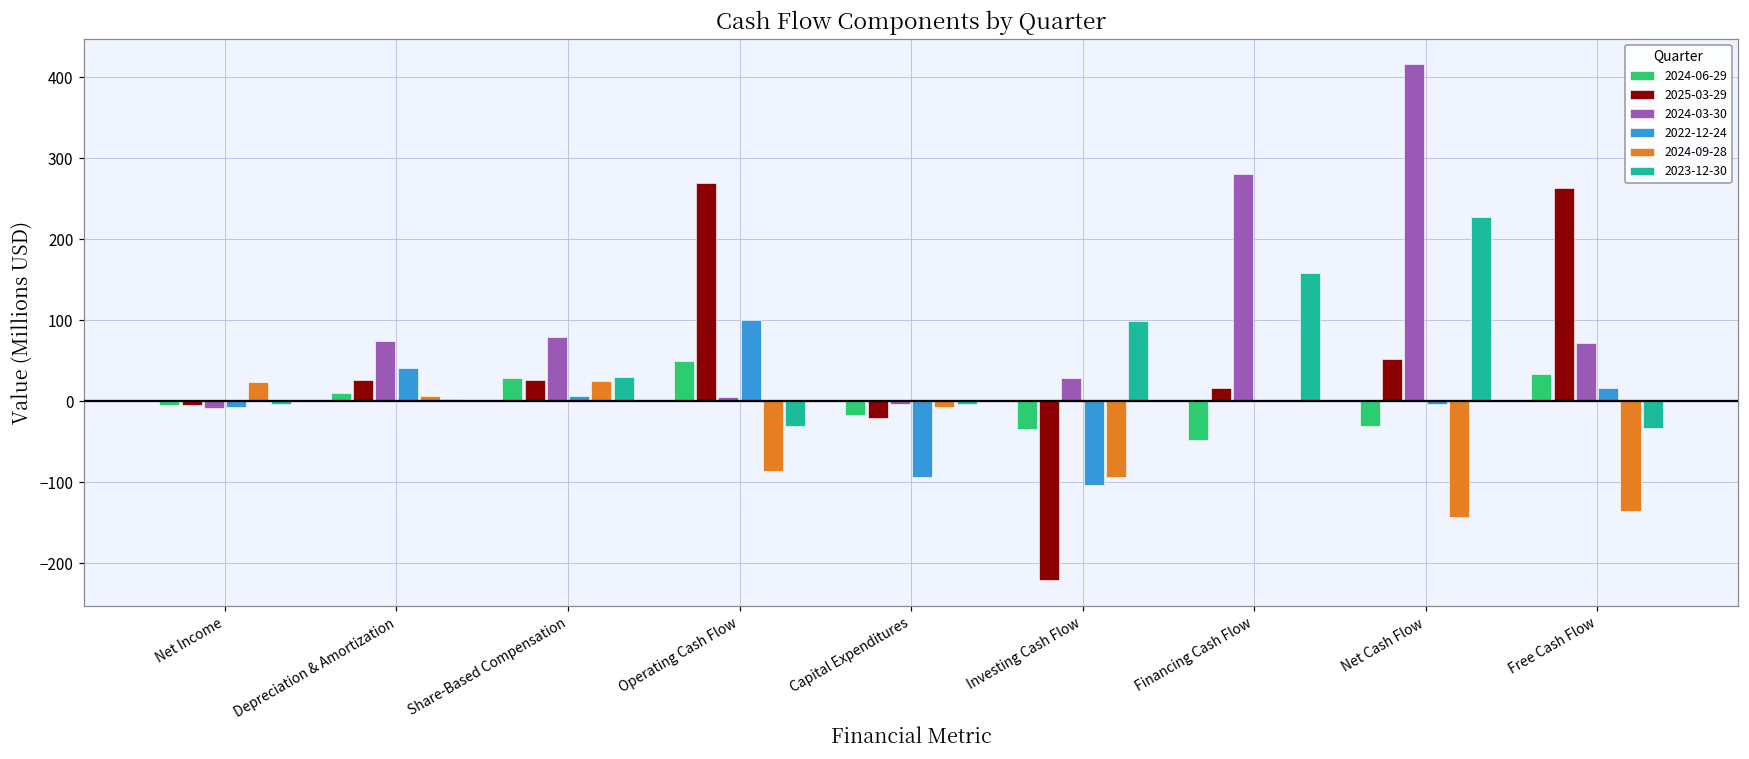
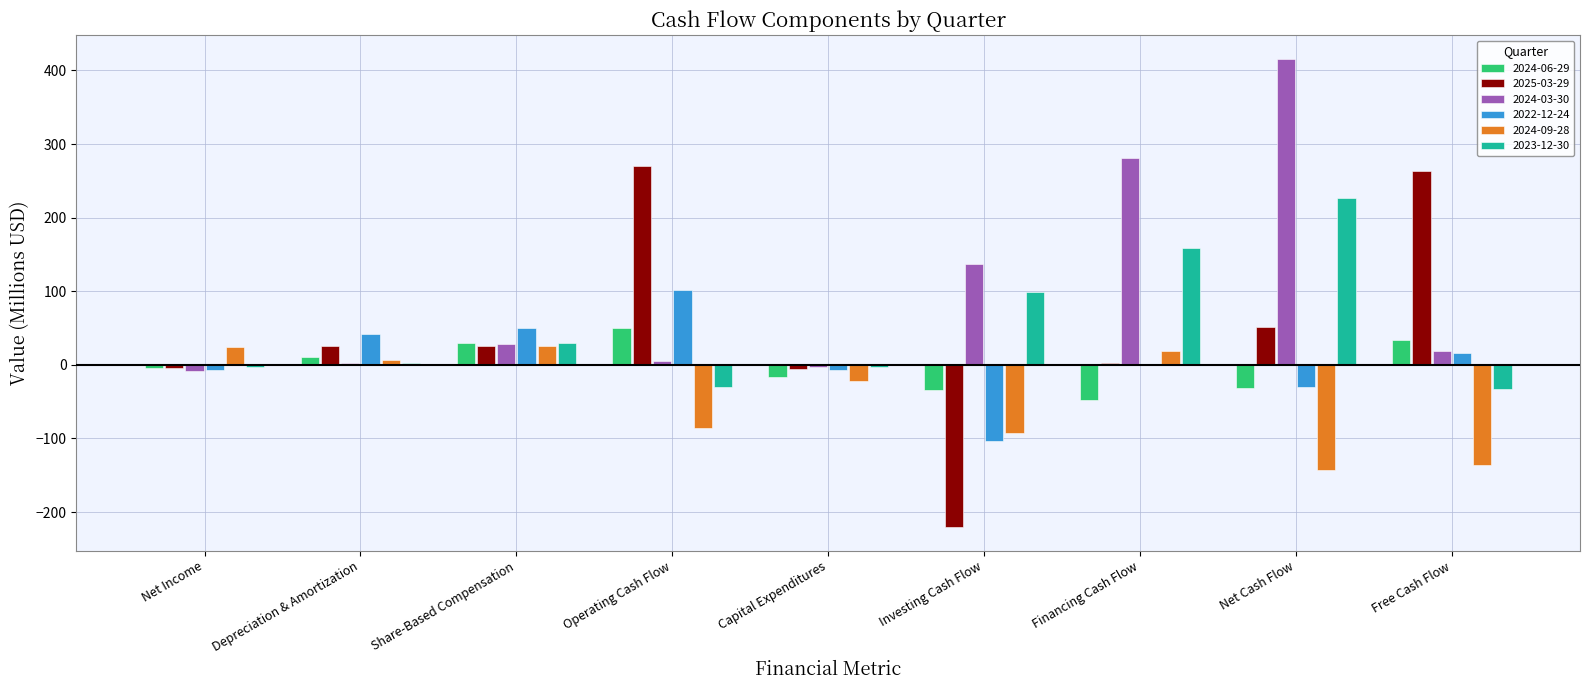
  {
    "2025-03-29": {
      "Net Income": 0,
      "Depreciation & Amortization": 30,
      "Share-Based Compensation": 30,
      "Operating Cash Flow": 270,
-     "Capital Expenditures": -20,
+     "Capital Expenditures": -10,
      "Investing Cash Flow": -220,
-     "Financing Cash Flow": 20,
+     "Financing Cash Flow": 0,
      "Net Cash Flow": 50,
      "Free Cash Flow": 260
    },
    "2024-03-30": {
      "Net Income": -10,
-     "Depreciation & Amortization": 70,
-     "Share-Based Compensation": 80,
+     "Depreciation & Amortization": 0,
+     "Share-Based Compensation": 30,
      "Operating Cash Flow": 10,
-     "Investing Cash Flow": 30,
+     "Investing Cash Flow": 140,
      "Financing Cash Flow": 280,
      "Net Cash Flow": 420,
-     "Free Cash Flow": 70
+     "Free Cash Flow": 20
    },
    "2022-12-24": {
      "Net Income": -10,
      "Depreciation & Amortization": 40,
-     "Share-Based Compensation": 10,
+     "Share-Based Compensation": 50,
      "Operating Cash Flow": 100,
-     "Capital Expenditures": -90,
+     "Capital Expenditures": -10,
      "Investing Cash Flow": -100,
      "Financing Cash Flow": 0,
-     "Net Cash Flow": 0,
+     "Net Cash Flow": -30,
      "Free Cash Flow": 20
    },
    "2024-09-28": {
      "Net Income": 20,
      "Depreciation & Amortization": 10,
      "Share-Based Compensation": 30,
      "Operating Cash Flow": -90,
-     "Capital Expenditures": -10,
+     "Capital Expenditures": -20,
      "Investing Cash Flow": -90,
-     "Financing Cash Flow": 0,
+     "Financing Cash Flow": 20,
      "Net Cash Flow": -140,
      "Free Cash Flow": -140
    }
  }
